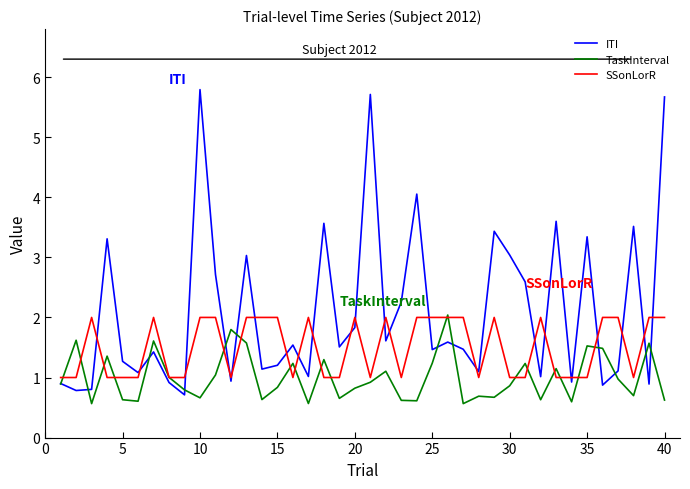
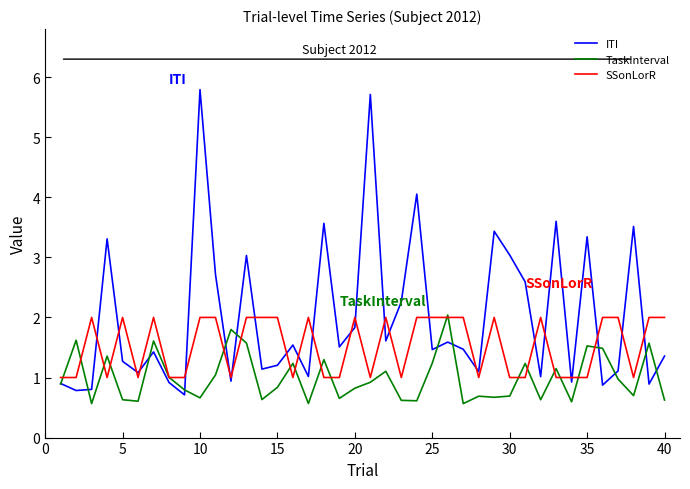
  {
    "ITI": {
      "5": 1.3,
      "10": 5.8,
      "15": 1.2,
      "20": 1.8,
      "25": 1.5,
      "30": 3.0,
      "35": 3.3,
-     "40": 5.7
+     "40": 1.4
    },
    "TaskInterval": {
      "5": 0.6,
      "10": 0.7,
      "15": 0.8,
      "20": 0.8,
      "25": 1.2,
-     "30": 0.9,
+     "30": 0.7,
      "35": 1.5,
      "40": 0.6
    },
    "SSonLorR": {
-     "5": 1,
+     "5": 2,
      "10": 2,
      "15": 2,
      "20": 2,
      "25": 2,
      "30": 1,
      "35": 1,
      "40": 2
    }
  }
